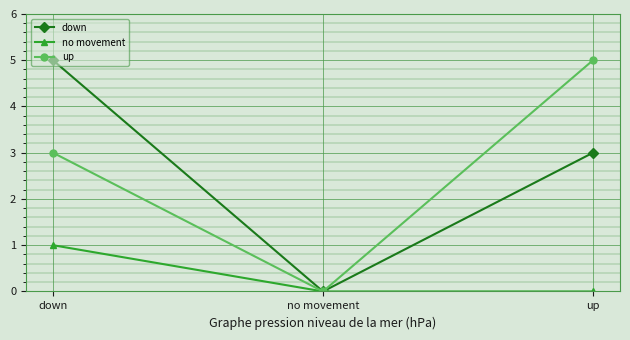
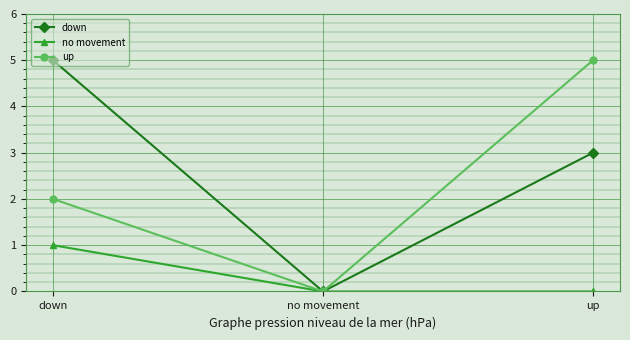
  {
    "up": {
-     "down": 3,
+     "down": 2,
      "up": 5
    }
  }
